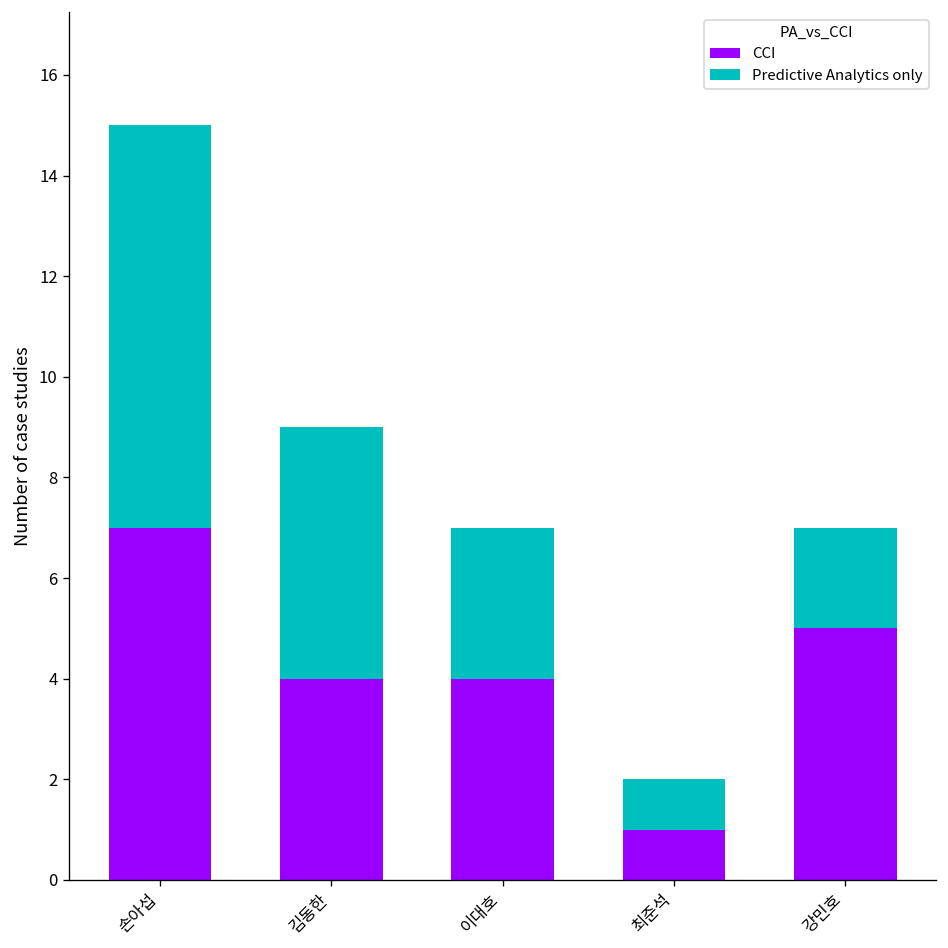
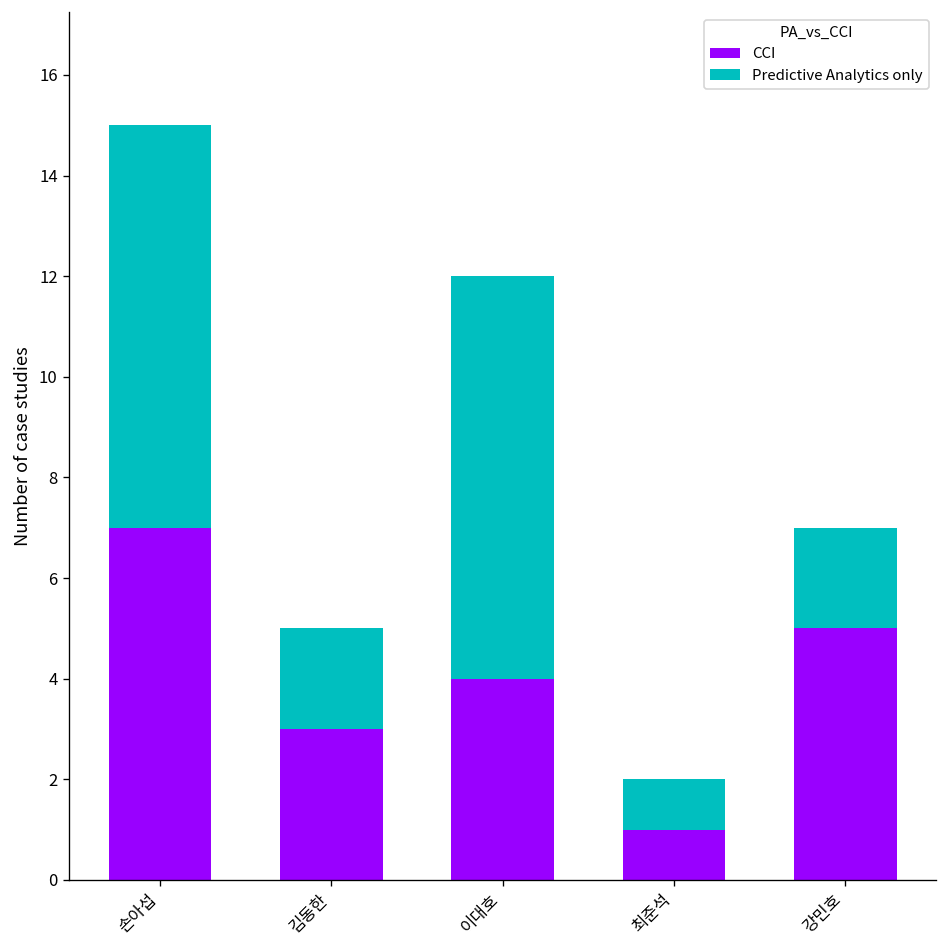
  {
    "CCI": {
      "손아섭": 7,
-     "김동한": 4,
+     "김동한": 3,
      "이대호": 4,
      "최준석": 1,
      "강민호": 5
    },
    "Predictive Analytics only": {
      "손아섭": 8,
-     "김동한": 5,
-     "이대호": 3,
+     "김동한": 2,
+     "이대호": 8,
      "최준석": 1,
      "강민호": 2
    }
  }
